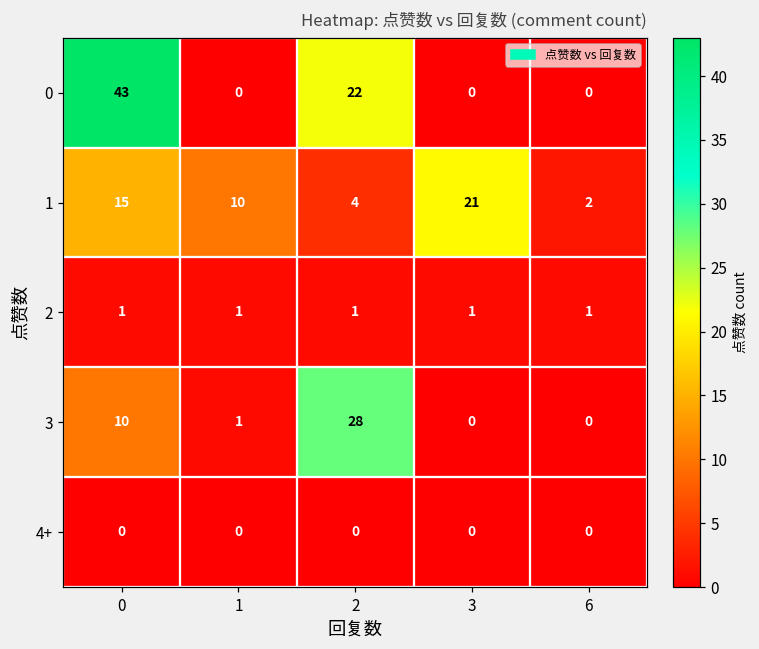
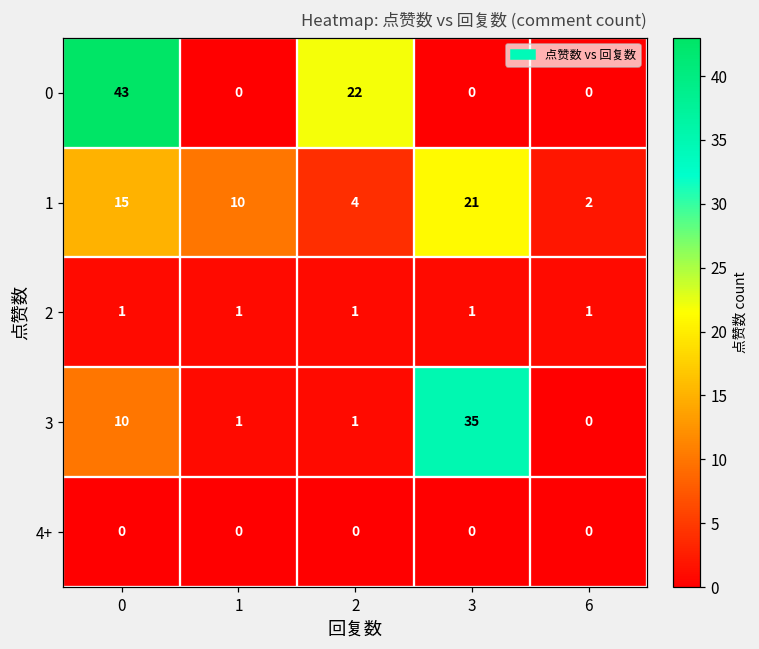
  {
    "0": {
      "0": 43,
      "1": 0,
      "2": 22,
      "3": 0,
      "6": 0
    },
    "1": {
      "0": 15,
      "1": 10,
      "2": 4,
      "3": 21,
      "6": 2
    },
    "2": {
      "0": 1,
      "1": 1,
      "2": 1,
      "3": 1,
      "6": 1
    },
    "3": {
      "0": 10,
      "1": 1,
-     "2": 28,
-     "3": 0,
+     "2": 1,
+     "3": 35,
      "6": 0
    },
    "4+": {
      "0": 0,
      "1": 0,
      "2": 0,
      "3": 0,
      "6": 0
    }
  }
